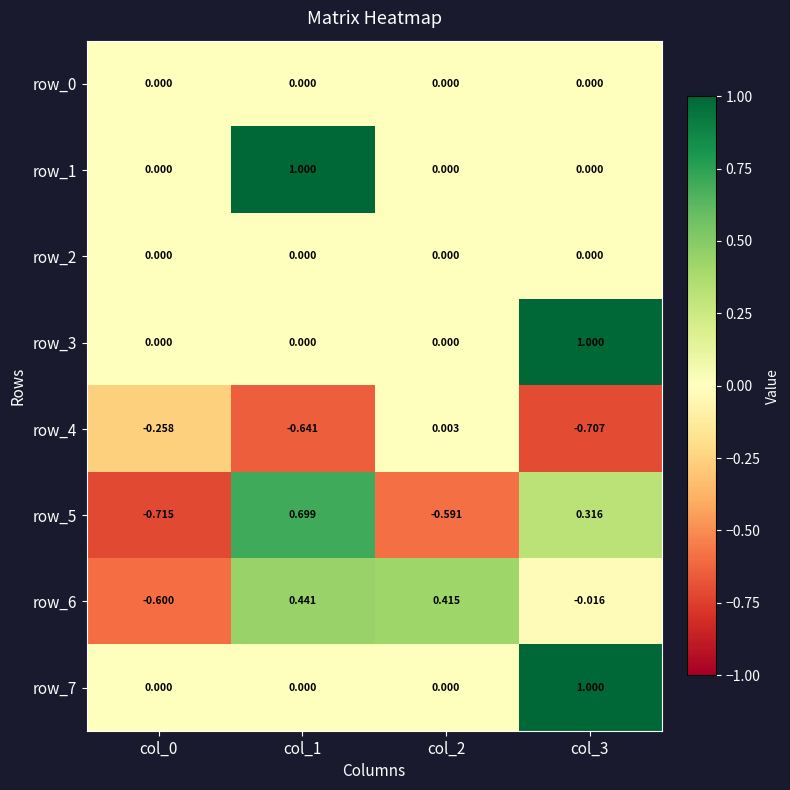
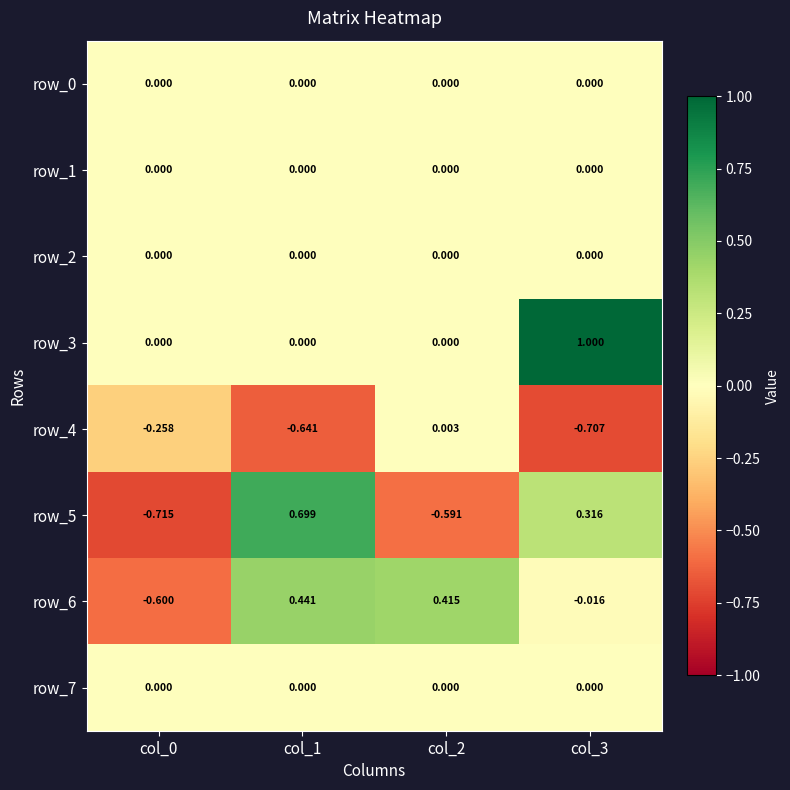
  {
    "row_0": {
      "col_0": 0.000,
      "col_1": 0.000,
      "col_2": 0.000,
      "col_3": 0.000
    },
    "row_1": {
      "col_0": 0.000,
-     "col_1": 1.000,
+     "col_1": 0.000,
      "col_2": 0.000,
      "col_3": 0.000
    },
    "row_2": {
      "col_0": 0.000,
      "col_1": 0.000,
      "col_2": 0.000,
      "col_3": 0.000
    },
    "row_3": {
      "col_0": 0.000,
      "col_1": 0.000,
      "col_2": 0.000,
      "col_3": 1.000
    },
    "row_4": {
      "col_0": -0.258,
      "col_1": -0.641,
      "col_2": 0.003,
      "col_3": -0.707
    },
    "row_5": {
      "col_0": -0.715,
      "col_1": 0.699,
      "col_2": -0.591,
      "col_3": 0.316
    },
    "row_6": {
      "col_0": -0.600,
      "col_1": 0.441,
      "col_2": 0.415,
      "col_3": -0.016
    },
    "row_7": {
      "col_0": 0.000,
      "col_1": 0.000,
      "col_2": 0.000,
-     "col_3": 1.000
+     "col_3": 0.000
    }
  }
